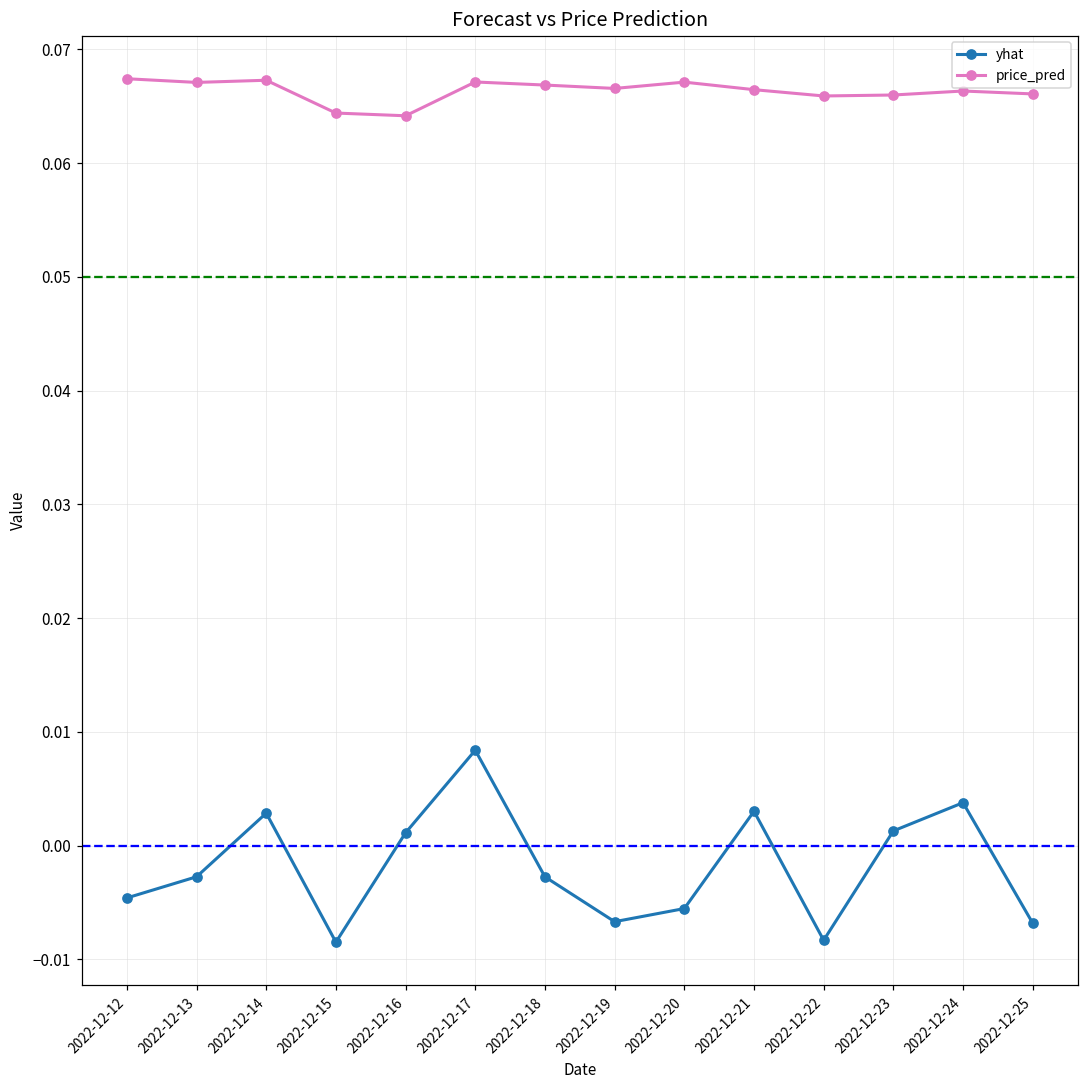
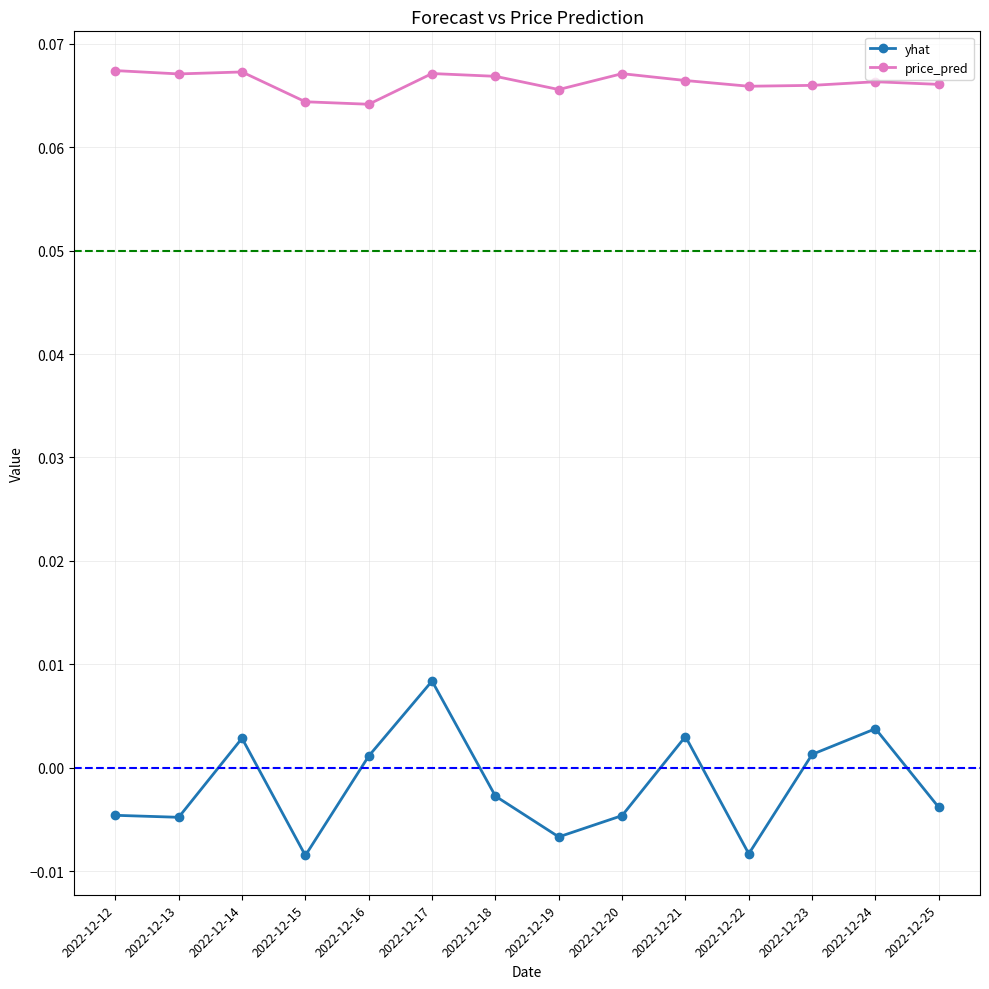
  {
    "yhat": {
      "2022-12-12": -0.0046,
-     "2022-12-13": -0.0027,
+     "2022-12-13": -0.0048,
      "2022-12-14": 0.0028,
      "2022-12-15": -0.0085,
      "2022-12-16": 0.0011,
      "2022-12-17": 0.0084,
      "2022-12-18": -0.0028,
      "2022-12-19": -0.0067,
-     "2022-12-20": -0.0055,
+     "2022-12-20": -0.0046,
      "2022-12-21": 0.0030,
      "2022-12-22": -0.0083,
      "2022-12-23": 0.0013,
      "2022-12-24": 0.0038,
-     "2022-12-25": -0.0068
+     "2022-12-25": -0.0038
    },
    "price_pred": {
      "2022-12-12": 0.0674,
      "2022-12-13": 0.0671,
      "2022-12-14": 0.0673,
      "2022-12-15": 0.0644,
      "2022-12-16": 0.0642,
      "2022-12-17": 0.0671,
      "2022-12-18": 0.0669,
-     "2022-12-19": 0.0666,
+     "2022-12-19": 0.0656,
      "2022-12-20": 0.0671,
      "2022-12-21": 0.0665,
      "2022-12-22": 0.0659,
      "2022-12-23": 0.0660,
      "2022-12-24": 0.0663,
      "2022-12-25": 0.0661
    }
  }
